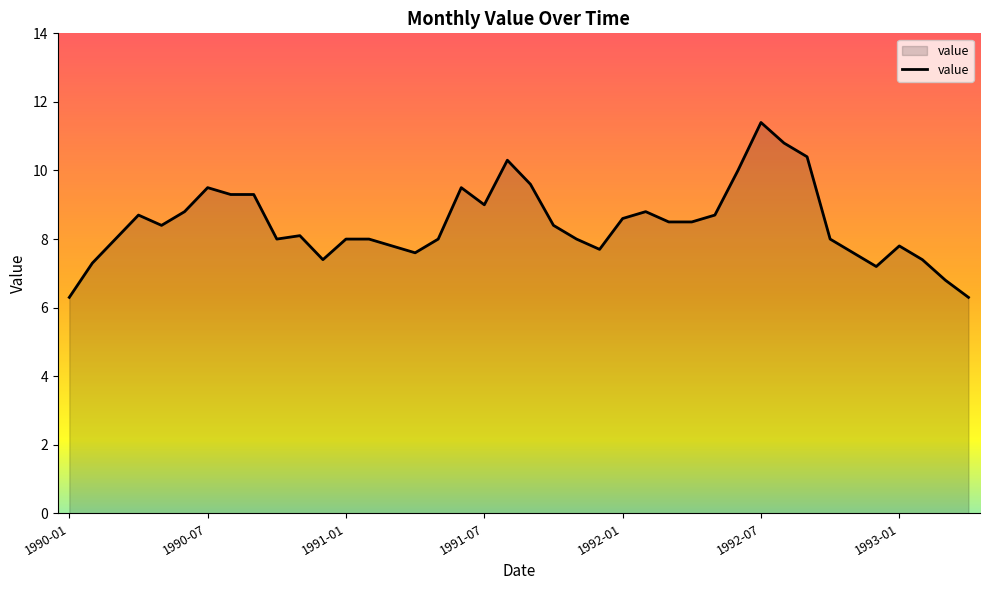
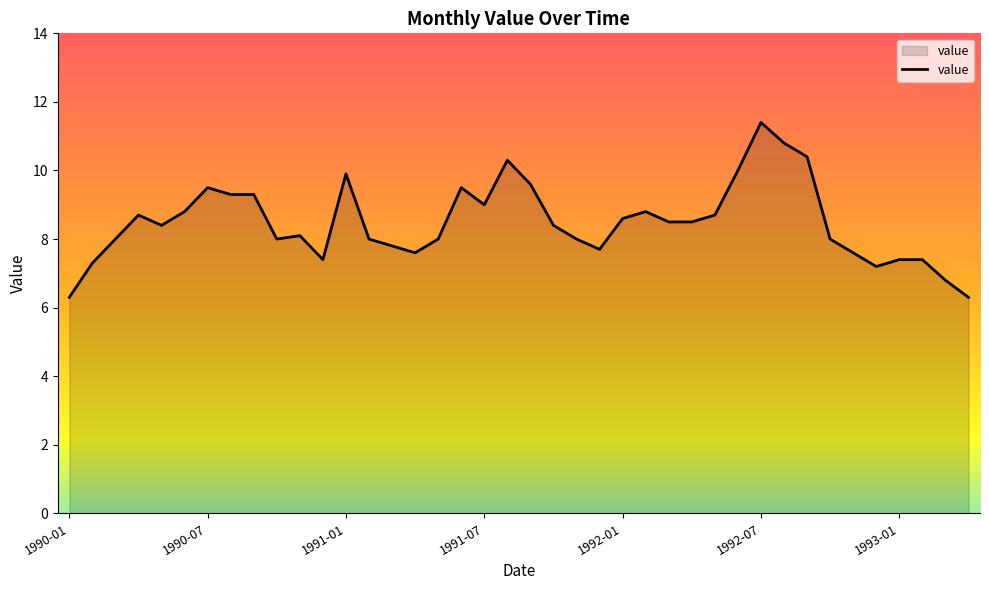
  {
    "1990-01": 6.3,
    "1990-07": 9.5,
-   "1991-01": 8.0,
+   "1991-01": 9.9,
    "1991-07": 9.0,
    "1992-01": 8.6,
    "1992-07": 11.4,
-   "1993-01": 7.8
+   "1993-01": 7.4
  }
